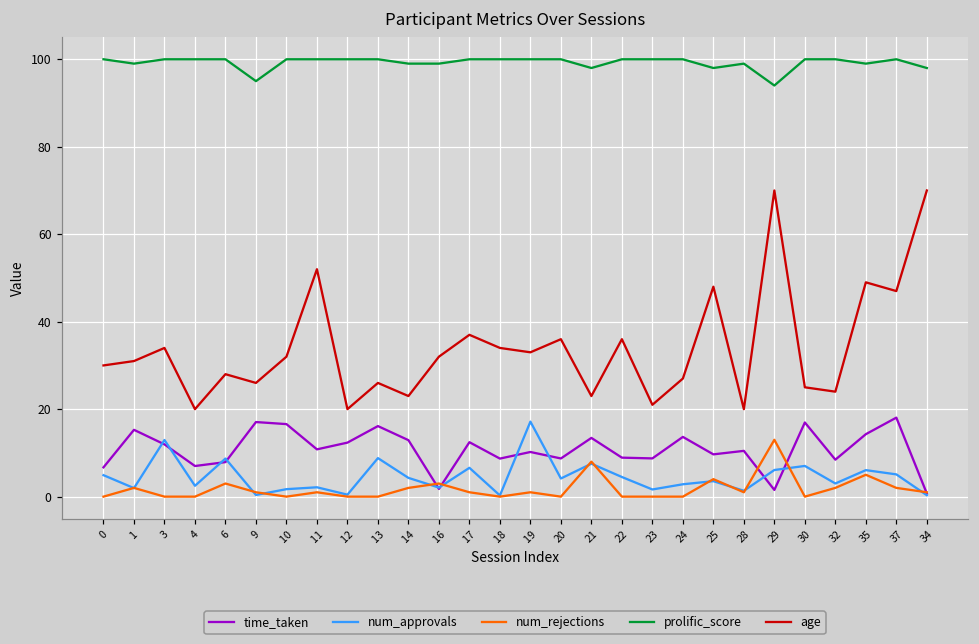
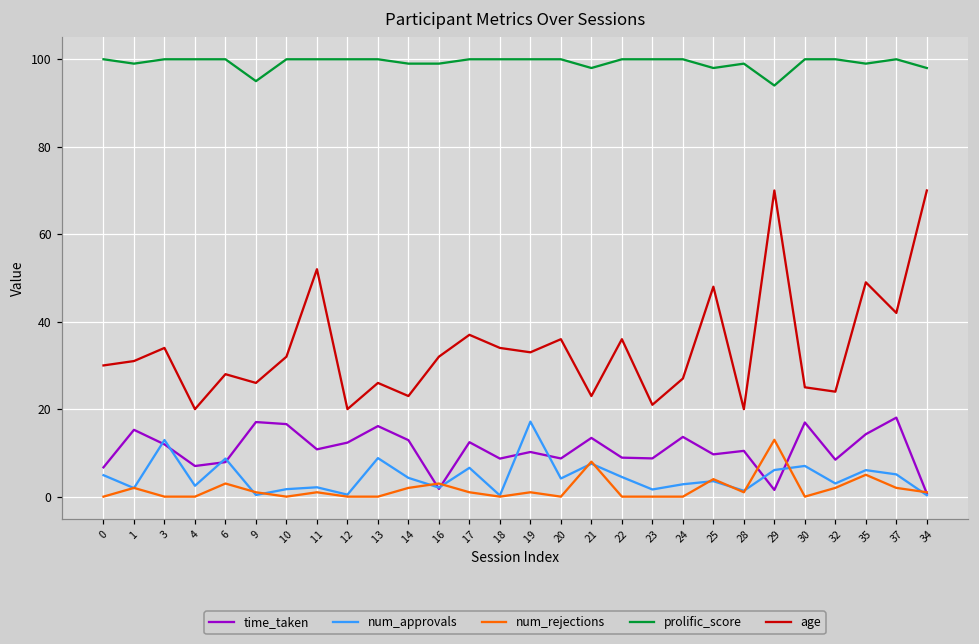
  {
    "time_taken": {
      "0": 7,
      "1": 15,
      "3": 12,
      "4": 7,
      "6": 8,
      "9": 17,
      "10": 17,
      "11": 11,
      "12": 12,
      "13": 16,
      "14": 13,
      "17": 12,
      "18": 9,
      "19": 10,
      "20": 9,
      "21": 13,
      "22": 9,
      "23": 9,
      "24": 14,
      "25": 10,
      "28": 10,
      "29": 2,
      "30": 17,
      "32": 8,
      "35": 14,
      "37": 18
    },
    "num_approvals": {
      "0": 5,
      "3": 13,
      "4": 2,
      "6": 9,
      "10": 2,
      "11": 2,
      "13": 9,
      "14": 4,
      "17": 7,
      "19": 17,
      "20": 4,
      "22": 4,
      "23": 2,
      "24": 3,
      "29": 6,
      "30": 7,
      "32": 3,
      "35": 6,
      "37": 5
    },
    "num_rejections": {
      "0": 0,
      "3": 0,
      "4": 0,
      "6": 3,
      "10": 0,
      "11": 1,
      "13": 0,
      "14": 2,
      "16": 3,
      "17": 1,
      "19": 1,
      "20": 0,
      "22": 0,
      "23": 0,
      "24": 0,
      "29": 13,
      "30": 0,
      "32": 2,
      "35": 5,
      "37": 2
    },
    "prolific_score": {
      "0": 100,
      "1": 99,
      "3": 100,
      "4": 100,
      "6": 100,
      "9": 95,
      "10": 100,
      "11": 100,
      "12": 100,
      "13": 100,
      "14": 99,
      "16": 99,
      "17": 100,
      "18": 100,
      "19": 100,
      "20": 100,
      "21": 98,
      "22": 100,
      "23": 100,
      "24": 100,
      "25": 98,
      "28": 99,
      "29": 94,
      "30": 100,
      "32": 100,
      "35": 99,
      "37": 100,
      "34": 98
    },
    "age": {
      "0": 30,
      "1": 31,
      "3": 34,
      "4": 20,
      "6": 28,
      "9": 26,
      "10": 32,
      "11": 52,
      "12": 20,
      "13": 26,
      "14": 23,
      "16": 32,
      "17": 37,
      "18": 34,
      "19": 33,
      "20": 36,
      "21": 23,
      "22": 36,
      "23": 21,
      "24": 27,
      "25": 48,
      "28": 20,
      "29": 70,
      "30": 25,
      "32": 24,
      "35": 49,
-     "37": 47,
+     "37": 42,
      "34": 70
    }
  }
